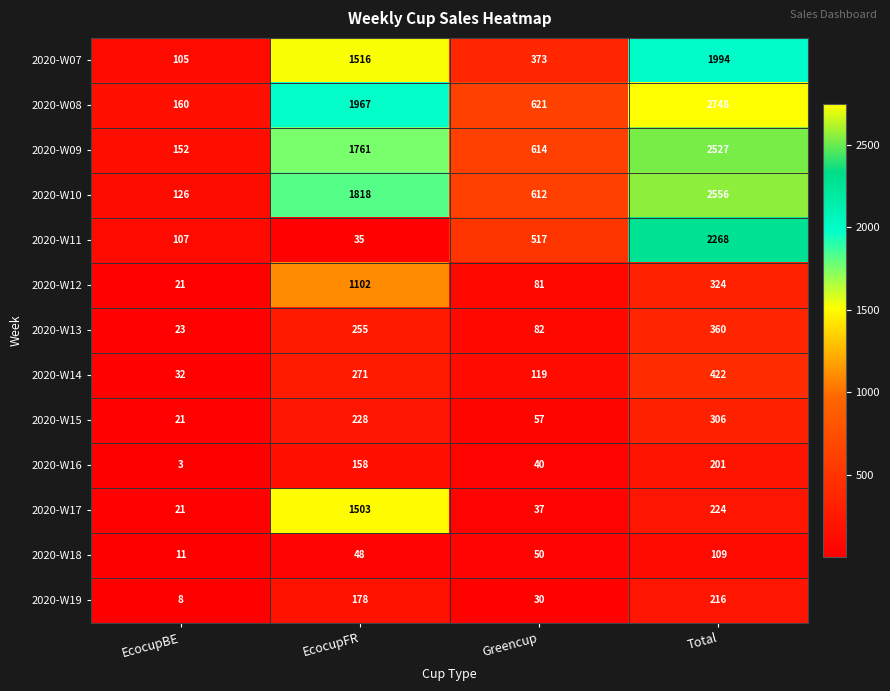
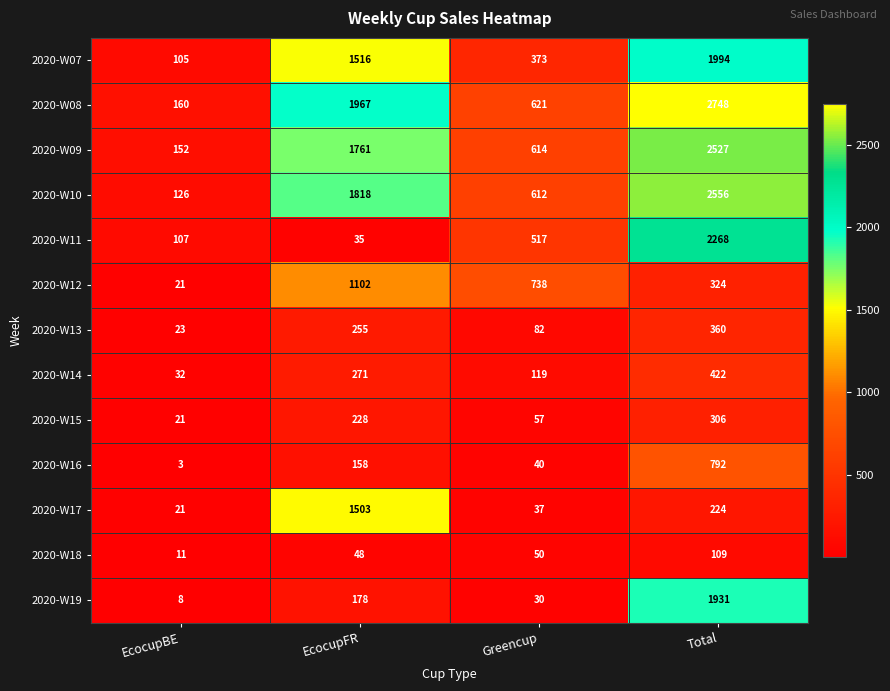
  {
    "2020-W07": {
      "EcocupBE": 105,
      "EcocupFR": 1516,
      "Greencup": 373,
      "Total": 1994
    },
    "2020-W08": {
      "EcocupBE": 160,
      "EcocupFR": 1967,
      "Greencup": 621,
      "Total": 2748
    },
    "2020-W09": {
      "EcocupBE": 152,
      "EcocupFR": 1761,
      "Greencup": 614,
      "Total": 2527
    },
    "2020-W10": {
      "EcocupBE": 126,
      "EcocupFR": 1818,
      "Greencup": 612,
      "Total": 2556
    },
    "2020-W11": {
      "EcocupBE": 107,
      "EcocupFR": 35,
      "Greencup": 517,
      "Total": 2268
    },
    "2020-W12": {
      "EcocupBE": 21,
      "EcocupFR": 1102,
-     "Greencup": 81,
+     "Greencup": 738,
      "Total": 324
    },
    "2020-W13": {
      "EcocupBE": 23,
      "EcocupFR": 255,
      "Greencup": 82,
      "Total": 360
    },
    "2020-W14": {
      "EcocupBE": 32,
      "EcocupFR": 271,
      "Greencup": 119,
      "Total": 422
    },
    "2020-W15": {
      "EcocupBE": 21,
      "EcocupFR": 228,
      "Greencup": 57,
      "Total": 306
    },
    "2020-W16": {
      "EcocupBE": 3,
      "EcocupFR": 158,
      "Greencup": 40,
-     "Total": 201
+     "Total": 792
    },
    "2020-W17": {
      "EcocupBE": 21,
      "EcocupFR": 1503,
      "Greencup": 37,
      "Total": 224
    },
    "2020-W18": {
      "EcocupBE": 11,
      "EcocupFR": 48,
      "Greencup": 50,
      "Total": 109
    },
    "2020-W19": {
      "EcocupBE": 8,
      "EcocupFR": 178,
      "Greencup": 30,
-     "Total": 216
+     "Total": 1931
    }
  }
